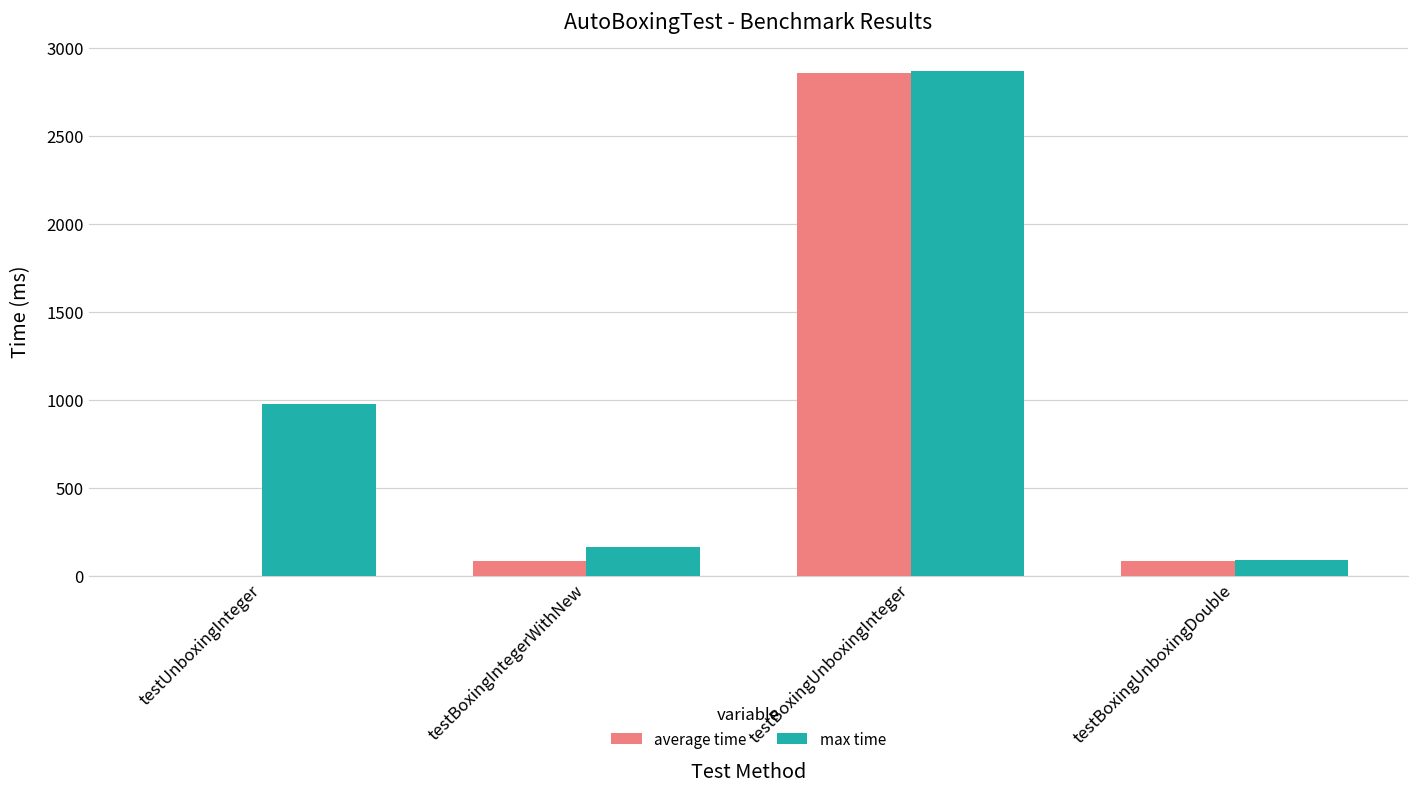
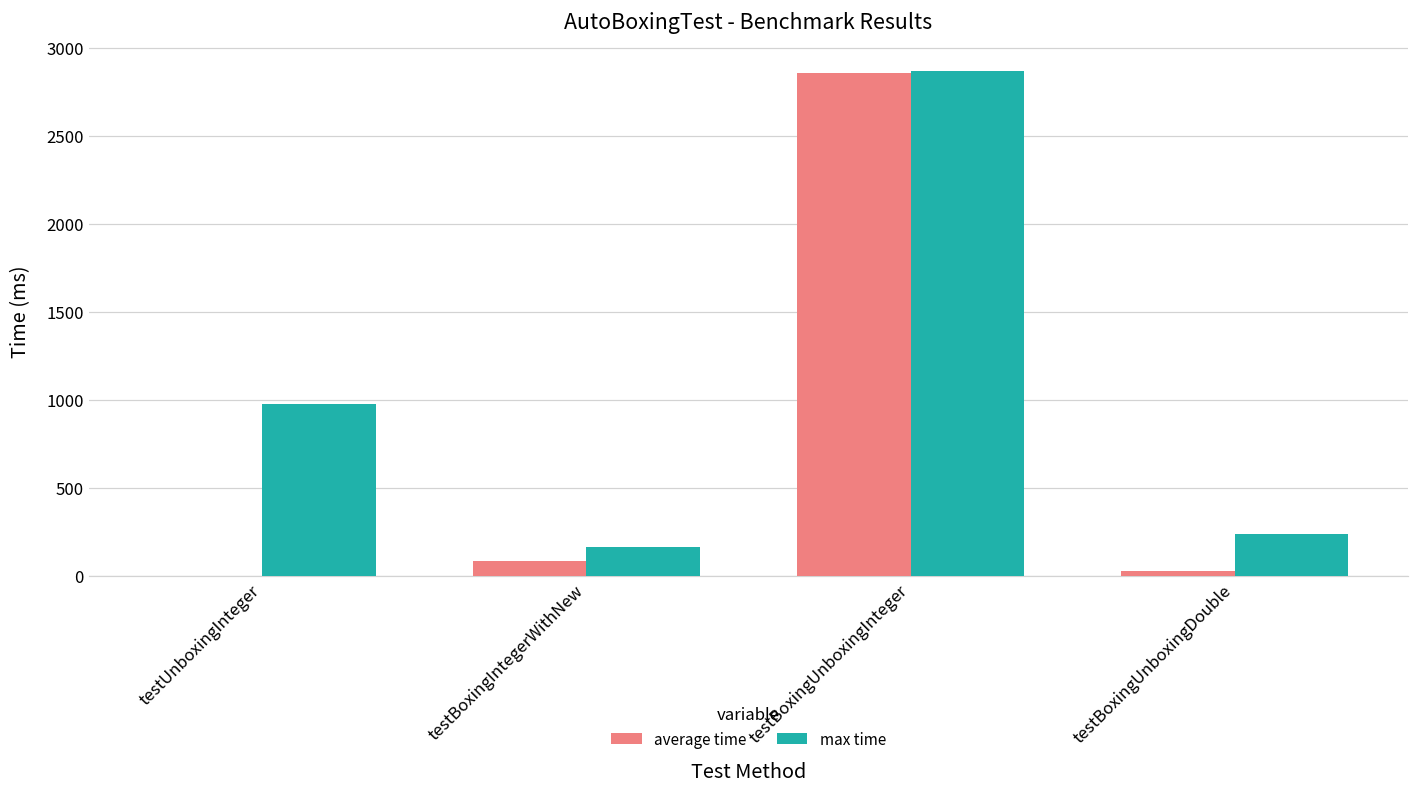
  {
    "average time": {
      "testUnboxingInteger": 0,
      "testBoxingIntegerWithNew": 80,
      "testBoxingUnboxingInteger": 2860,
-     "testBoxingUnboxingDouble": 80
+     "testBoxingUnboxingDouble": 30
    },
    "max time": {
      "testUnboxingInteger": 980,
      "testBoxingIntegerWithNew": 170,
      "testBoxingUnboxingInteger": 2870,
-     "testBoxingUnboxingDouble": 90
+     "testBoxingUnboxingDouble": 240
    }
  }
